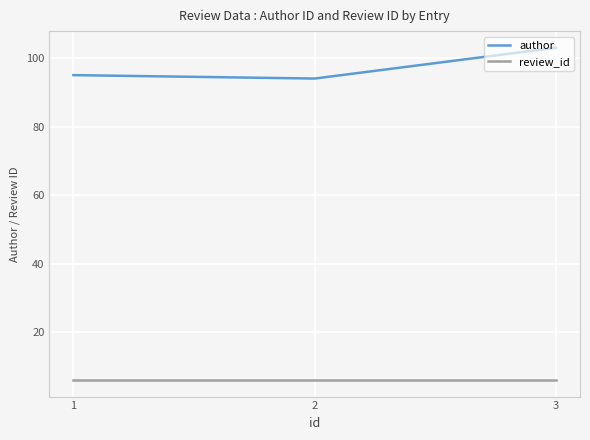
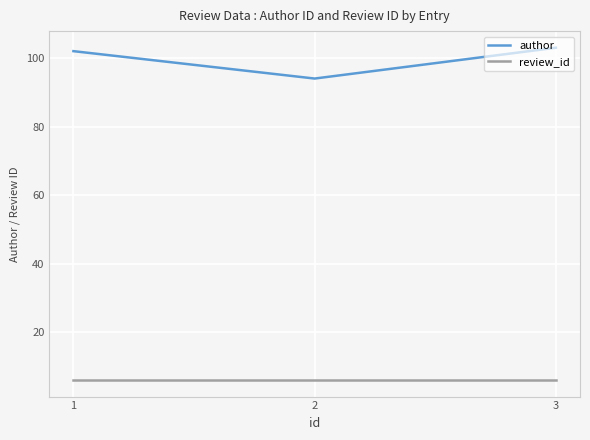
  {
    "author": {
-     "1": 95,
+     "1": 102,
      "2": 94
    },
    "review_id": {
      "1": 6,
      "2": 6,
      "3": 6
    }
  }
